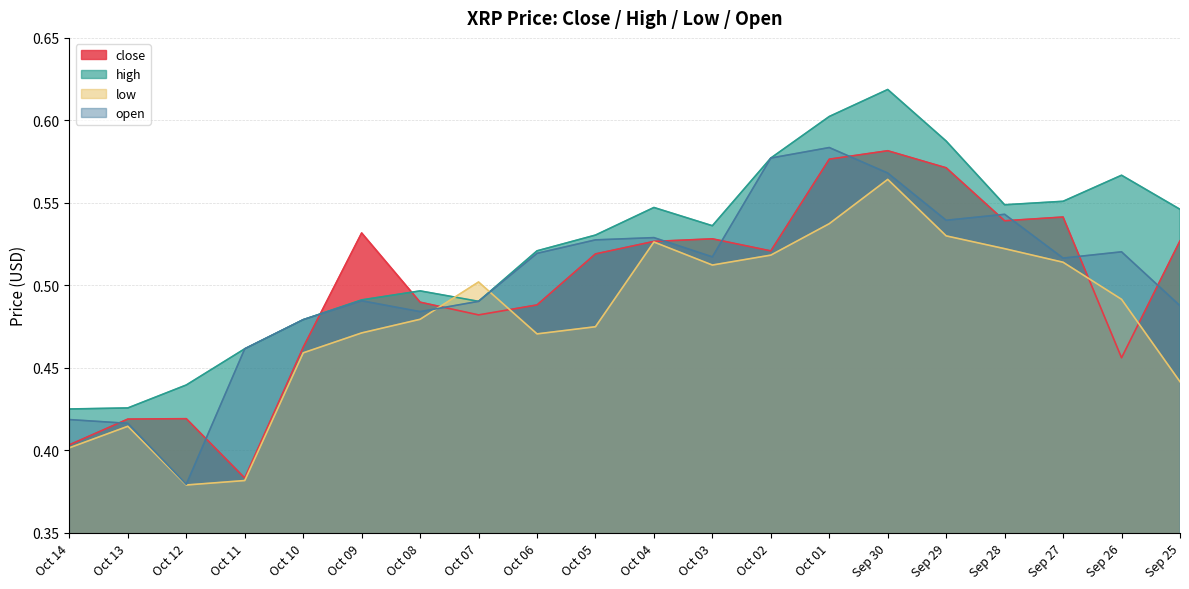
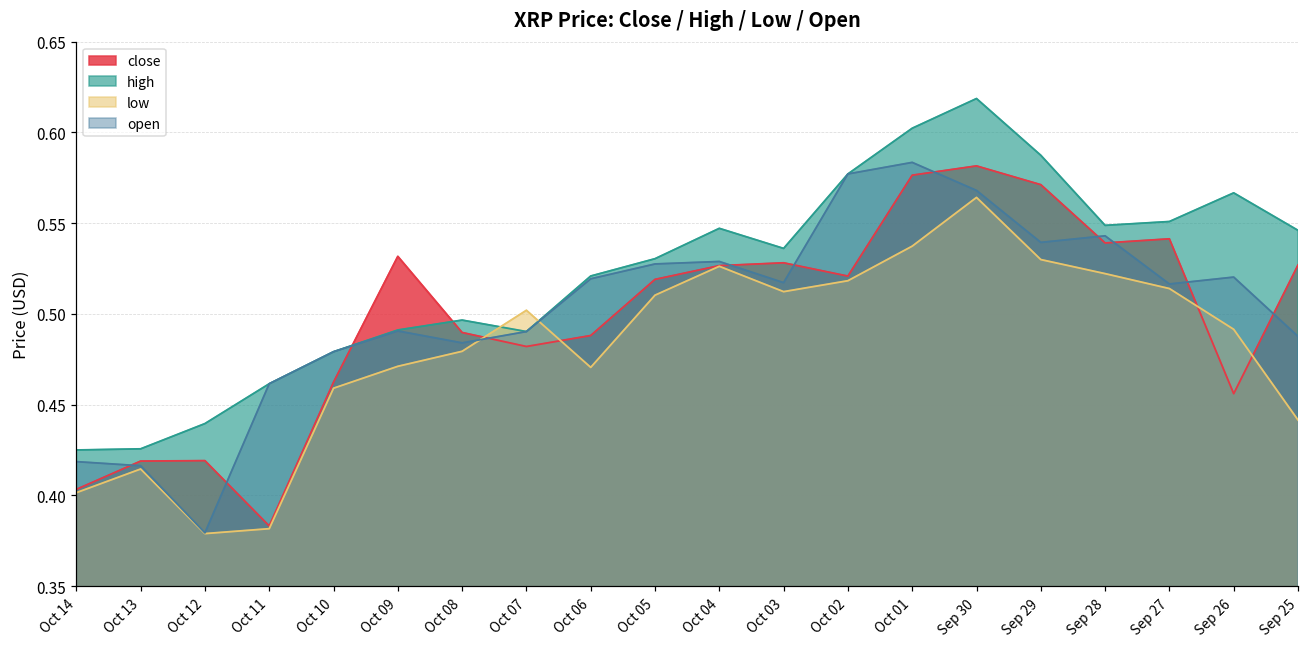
  {
    "close": {
      "Oct 14": 0.403,
      "Oct 13": 0.419,
      "Oct 12": 0.419,
      "Oct 10": 0.462,
      "Oct 09": 0.532,
      "Oct 08": 0.490,
      "Oct 07": 0.482,
      "Oct 06": 0.488,
      "Oct 05": 0.519,
      "Oct 03": 0.528,
      "Oct 02": 0.521,
      "Oct 01": 0.576,
      "Sep 30": 0.582,
      "Sep 29": 0.571,
      "Sep 28": 0.539,
      "Sep 27": 0.541,
      "Sep 26": 0.456,
      "Sep 25": 0.527
    },
    "low": {
      "Oct 14": 0.401,
      "Oct 13": 0.415,
      "Oct 10": 0.459,
      "Oct 09": 0.471,
      "Oct 08": 0.479,
      "Oct 07": 0.502,
      "Oct 06": 0.471,
-     "Oct 05": 0.475,
+     "Oct 05": 0.510,
      "Oct 03": 0.512,
      "Oct 02": 0.518,
      "Oct 01": 0.537,
      "Sep 30": 0.564,
      "Sep 29": 0.530,
      "Sep 28": 0.522,
      "Sep 27": 0.514,
      "Sep 26": 0.491,
      "Sep 25": 0.442
    }
  }
